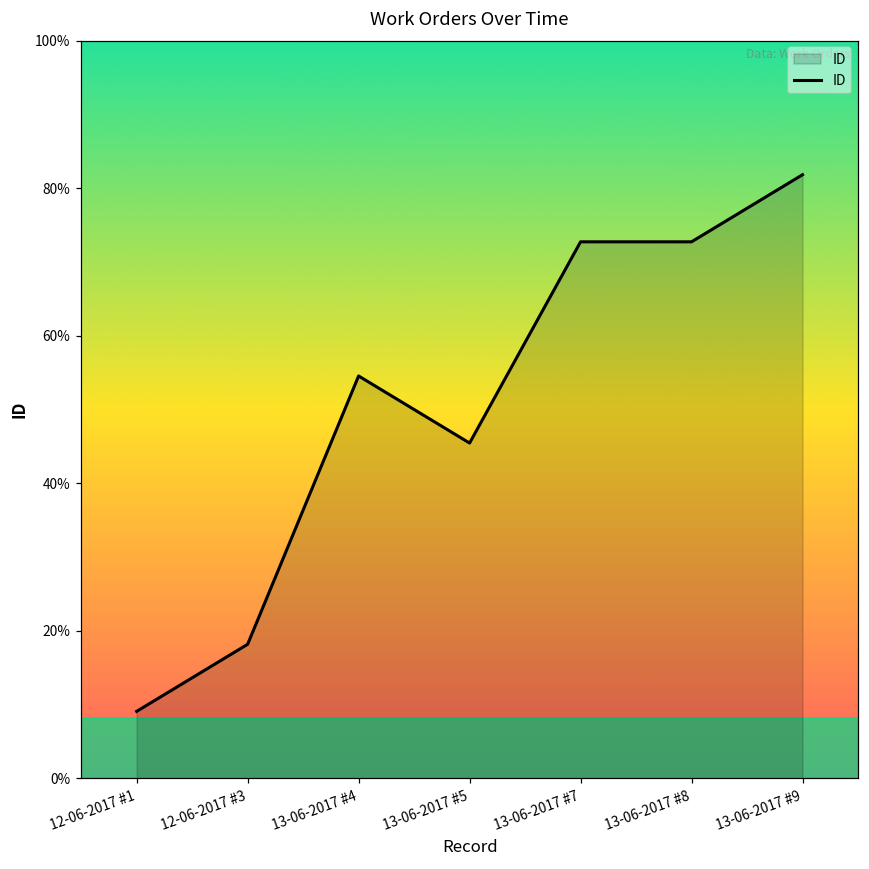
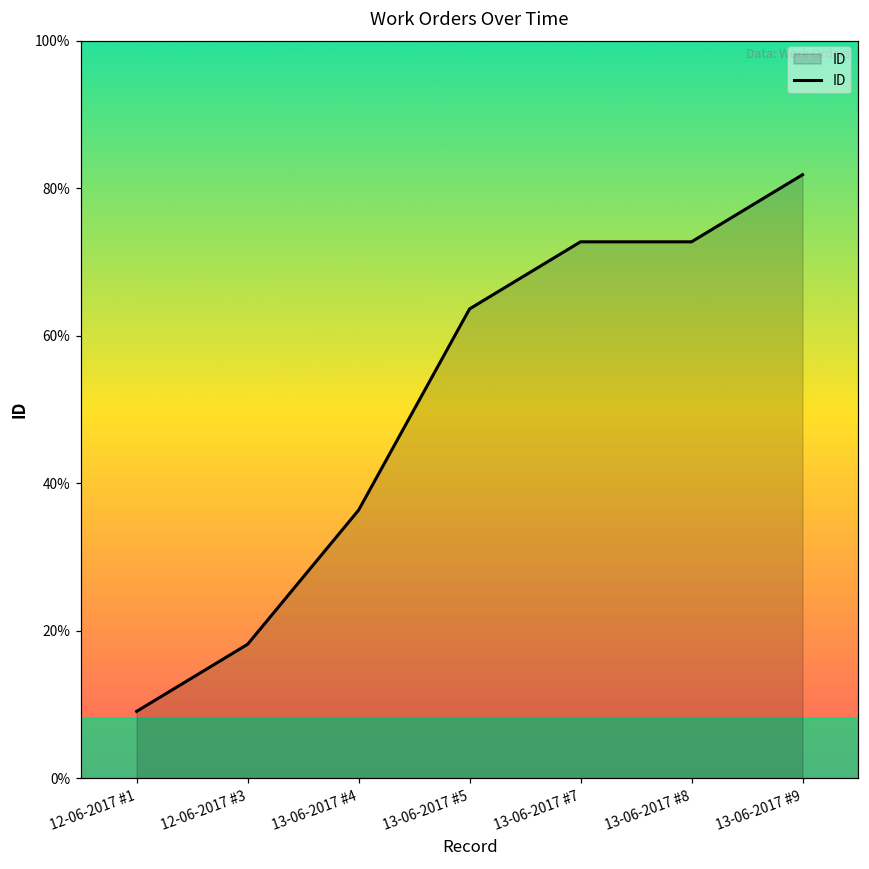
  {
    "12-06-2017 #1": "9%",
    "12-06-2017 #3": "18%",
-   "13-06-2017 #4": "55%",
-   "13-06-2017 #5": "45%",
+   "13-06-2017 #4": "36%",
+   "13-06-2017 #5": "64%",
    "13-06-2017 #7": "73%",
    "13-06-2017 #8": "73%",
    "13-06-2017 #9": "82%"
  }
